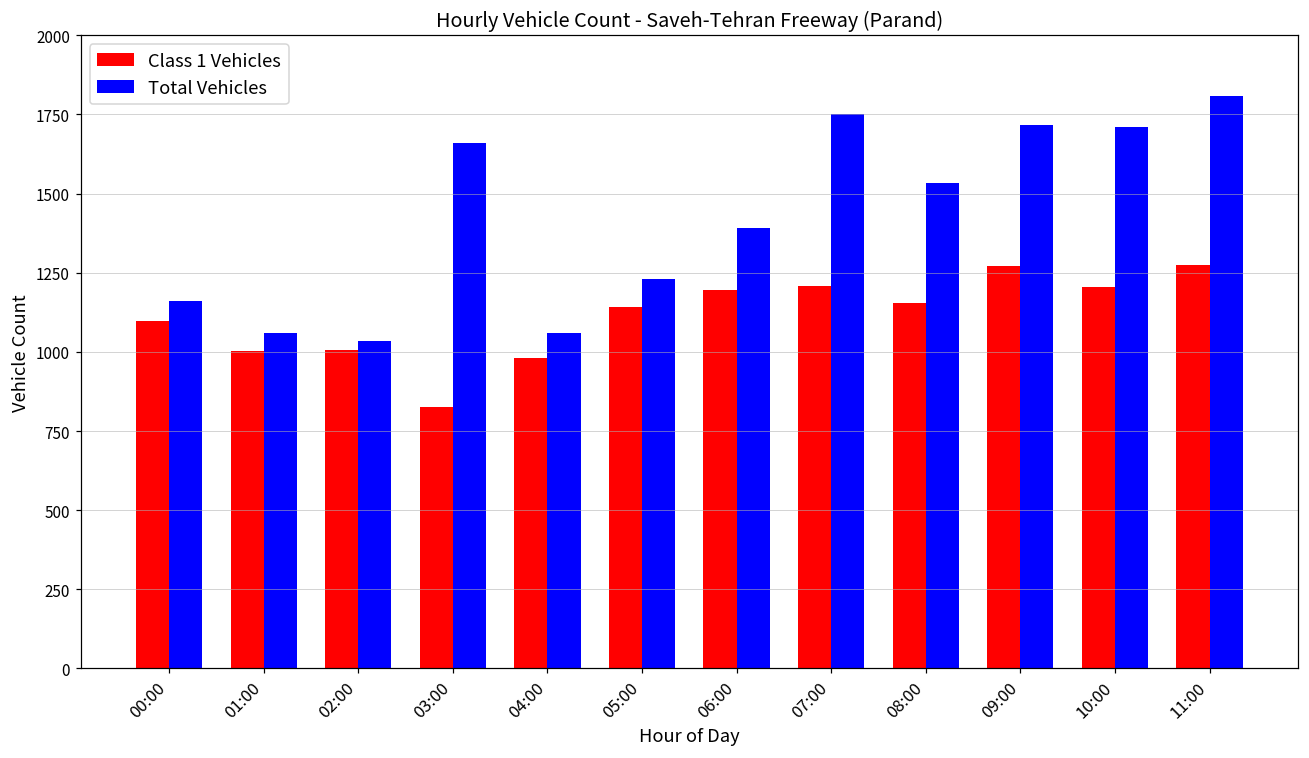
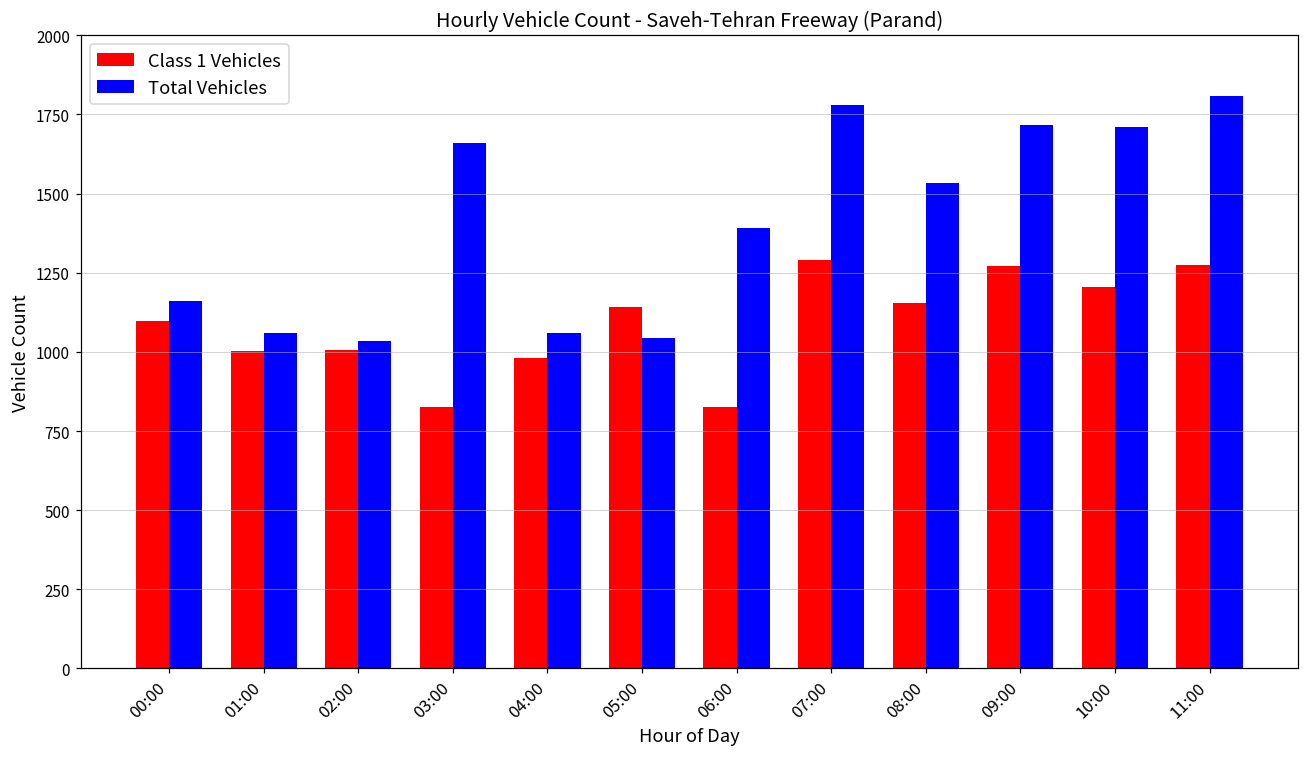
  {
    "Class 1 Vehicles": {
      "00:00": 1100,
      "01:00": 1000,
      "02:00": 1010,
      "03:00": 830,
      "04:00": 980,
      "05:00": 1140,
-     "06:00": 1200,
-     "07:00": 1210,
+     "06:00": 830,
+     "07:00": 1290,
      "08:00": 1150,
      "09:00": 1270,
      "10:00": 1210,
      "11:00": 1280
    },
    "Total Vehicles": {
      "00:00": 1160,
      "01:00": 1060,
      "02:00": 1030,
      "03:00": 1660,
      "04:00": 1060,
-     "05:00": 1230,
+     "05:00": 1040,
      "06:00": 1390,
-     "07:00": 1750,
+     "07:00": 1780,
      "08:00": 1540,
      "09:00": 1720,
      "10:00": 1710,
      "11:00": 1810
    }
  }
